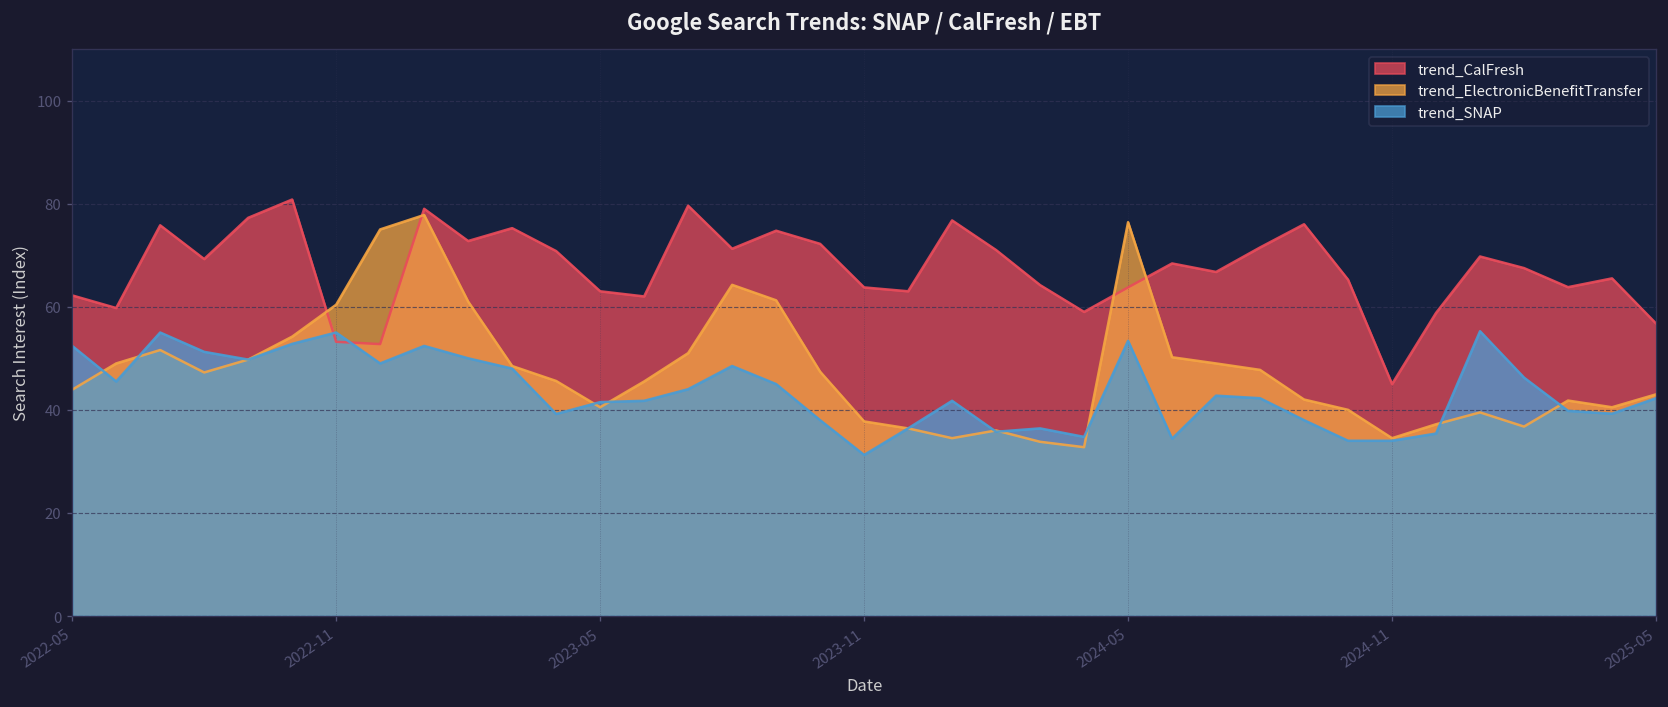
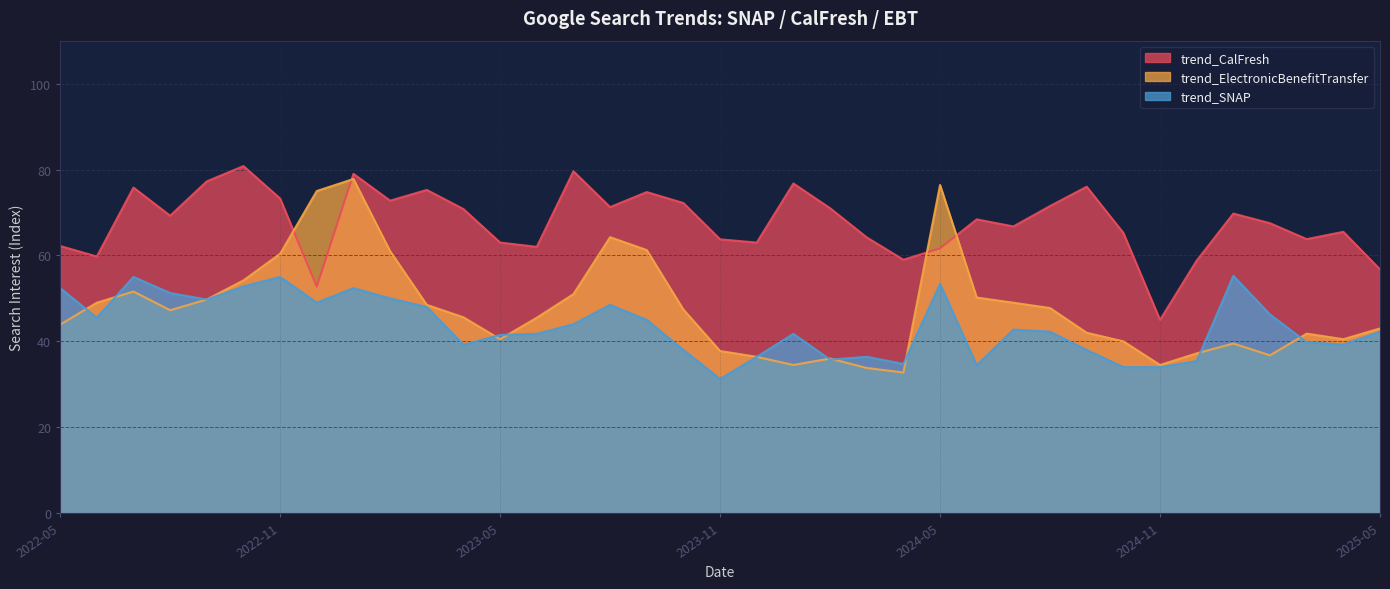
  {
    "trend_CalFresh": {
      "2022-05": 62,
-     "2022-11": 53,
+     "2022-11": 73,
      "2023-05": 63,
      "2023-11": 64,
-     "2024-05": 64,
+     "2024-05": 62,
      "2024-11": 45,
      "2025-05": 57
    },
    "trend_ElectronicBenefitTransfer": {
      "2022-05": 44,
      "2022-11": 60,
      "2023-05": 41,
      "2023-11": 38,
      "2024-05": 76,
      "2025-05": 43
    },
    "trend_SNAP": {
      "2022-05": 52,
      "2022-11": 55,
      "2023-05": 42,
      "2023-11": 31,
      "2024-05": 53,
      "2025-05": 42
    }
  }
